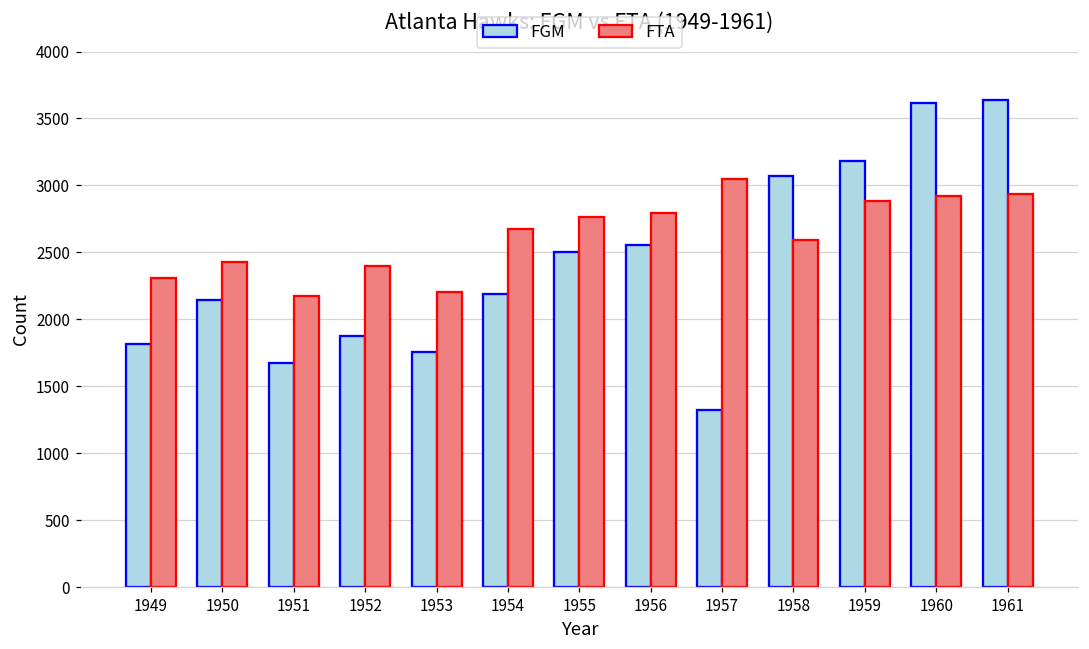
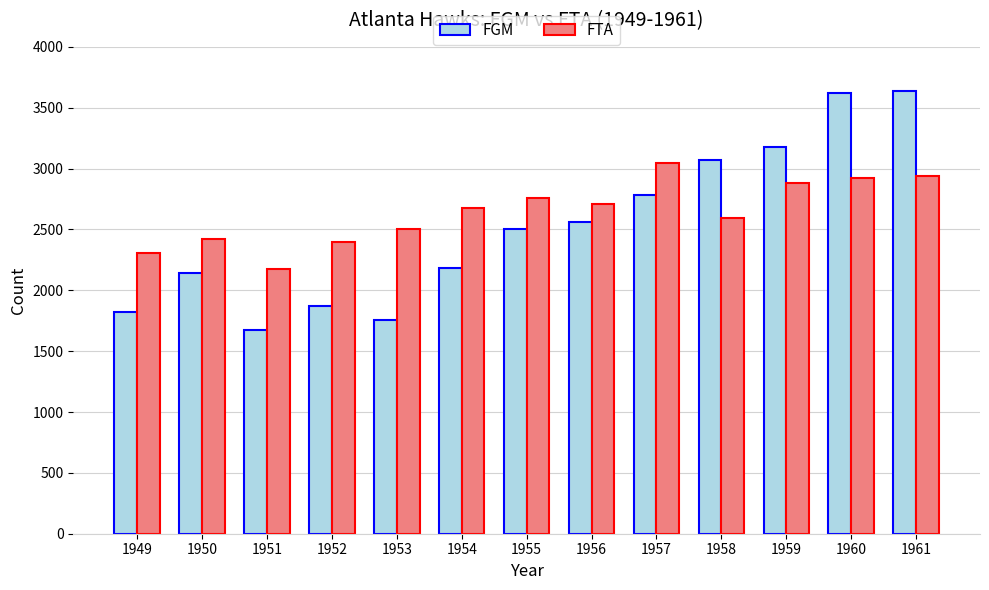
  {
    "FGM": {
      "1949": 1820,
      "1950": 2150,
      "1951": 1670,
      "1952": 1870,
      "1953": 1760,
      "1954": 2190,
      "1955": 2510,
      "1956": 2560,
-     "1957": 1320,
+     "1957": 2780,
      "1958": 3070,
      "1959": 3180,
      "1960": 3620,
      "1961": 3640
    },
    "FTA": {
      "1949": 2310,
      "1950": 2430,
      "1951": 2180,
      "1952": 2400,
-     "1953": 2210,
+     "1953": 2510,
      "1954": 2670,
      "1955": 2760,
-     "1956": 2800,
+     "1956": 2710,
      "1957": 3050,
      "1958": 2590,
      "1959": 2890,
      "1960": 2920,
      "1961": 2940
    }
  }
